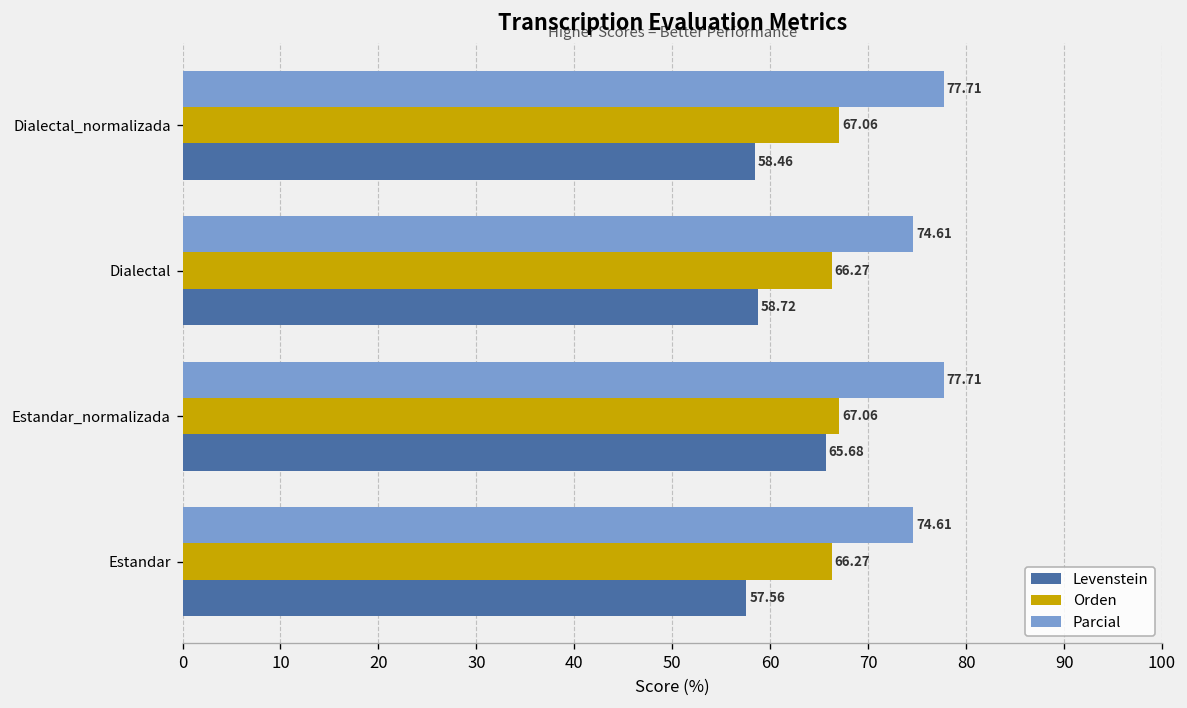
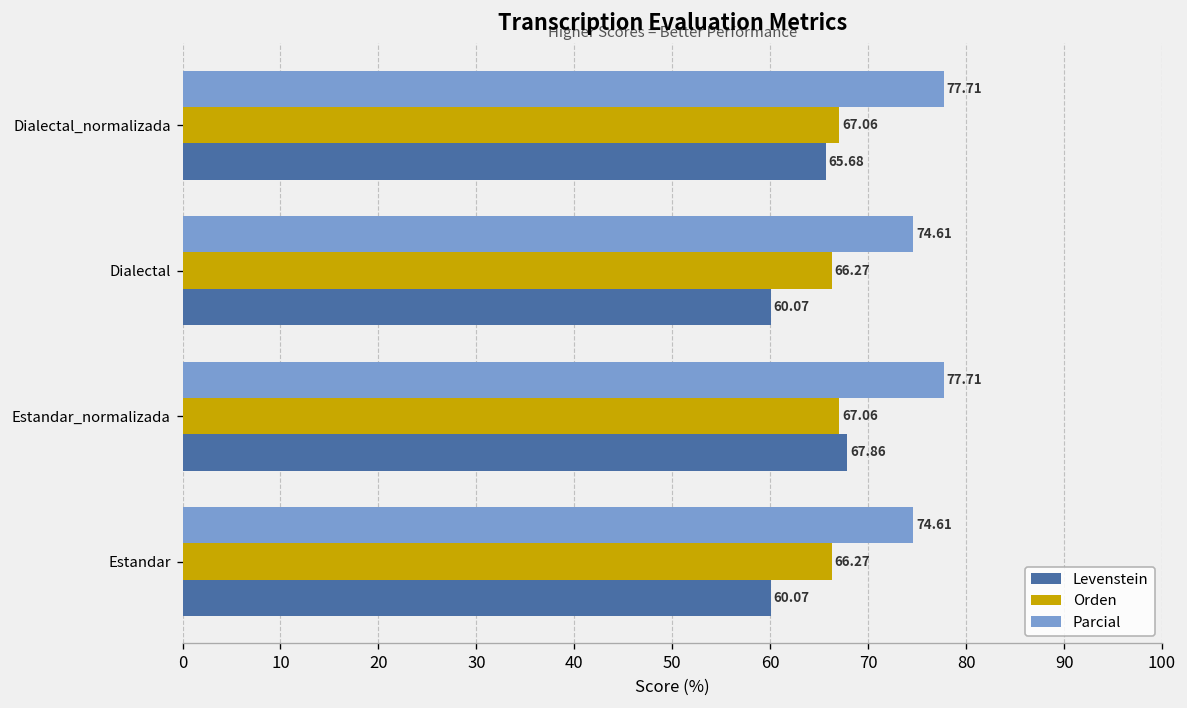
  {
    "Levenstein": {
-     "Dialectal_normalizada": 58.46,
-     "Dialectal": 58.72,
-     "Estandar_normalizada": 65.68,
-     "Estandar": 57.56
+     "Dialectal_normalizada": 65.68,
+     "Dialectal": 60.07,
+     "Estandar_normalizada": 67.86,
+     "Estandar": 60.07
    },
    "Orden": {
      "Dialectal_normalizada": 67.06,
      "Dialectal": 66.27,
      "Estandar_normalizada": 67.06,
      "Estandar": 66.27
    },
    "Parcial": {
      "Dialectal_normalizada": 77.71,
      "Dialectal": 74.61,
      "Estandar_normalizada": 77.71,
      "Estandar": 74.61
    }
  }
